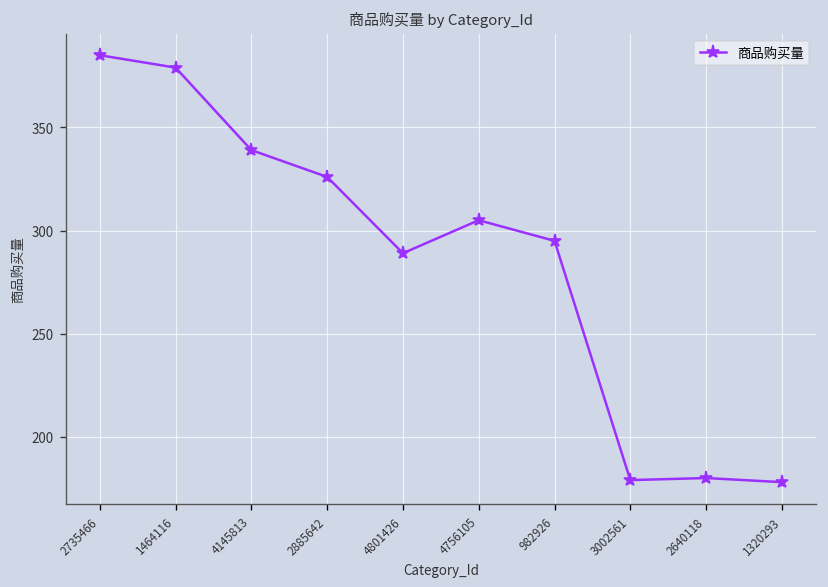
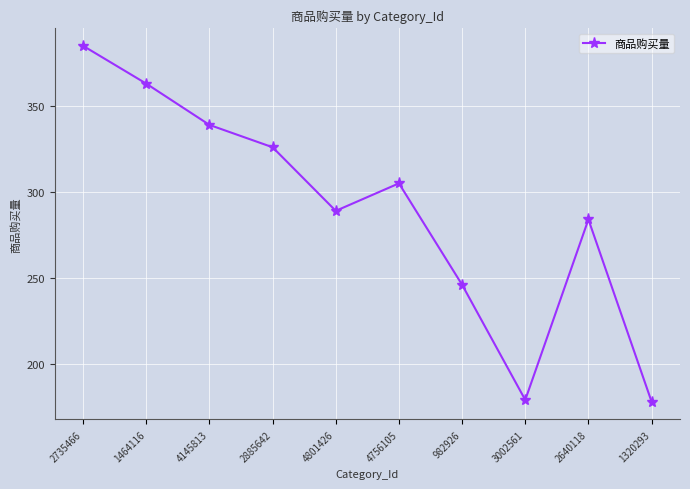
  {
    "2735466": 385,
-   "1464116": 379,
+   "1464116": 363,
    "4145813": 339,
    "2885642": 326,
    "4801426": 289,
    "4756105": 305,
-   "982926": 295,
+   "982926": 246,
    "3002561": 179,
-   "2640118": 180,
+   "2640118": 284,
    "1320293": 178
  }
